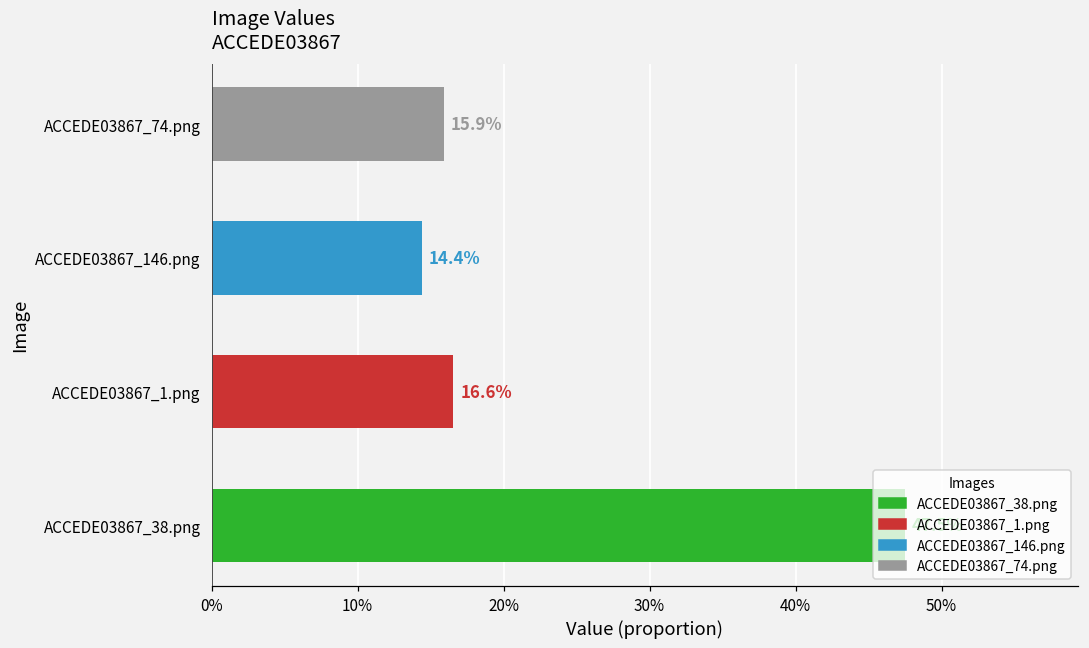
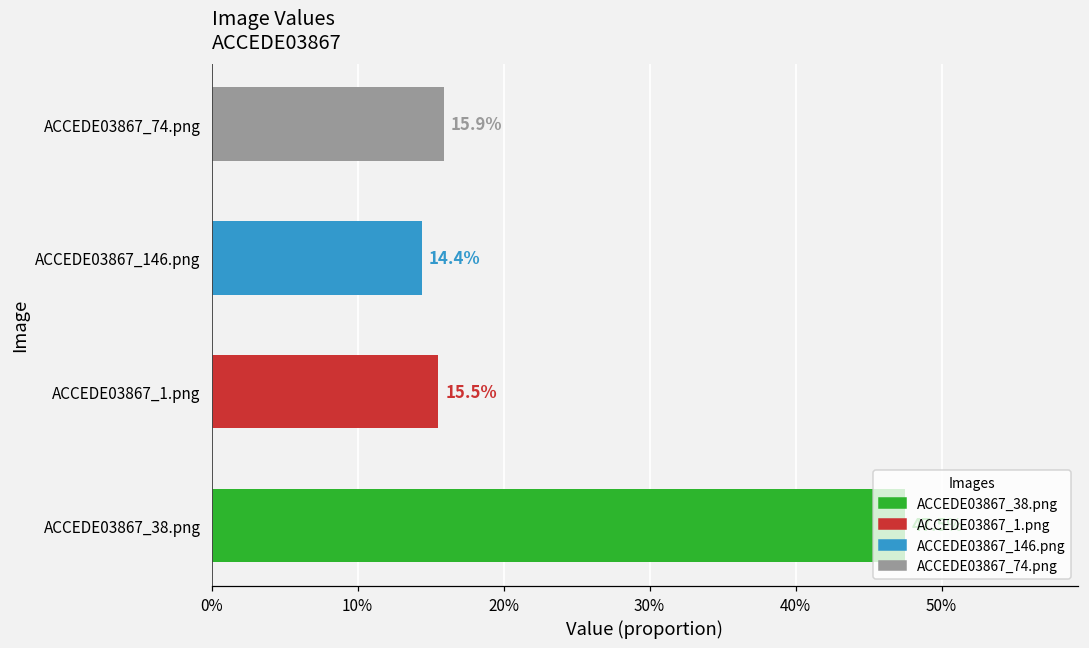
  {
    "ACCEDE03867_74.png": "15.9%",
    "ACCEDE03867_146.png": "14.4%",
-   "ACCEDE03867_1.png": "16.6%"
+   "ACCEDE03867_1.png": "15.5%"
  }
